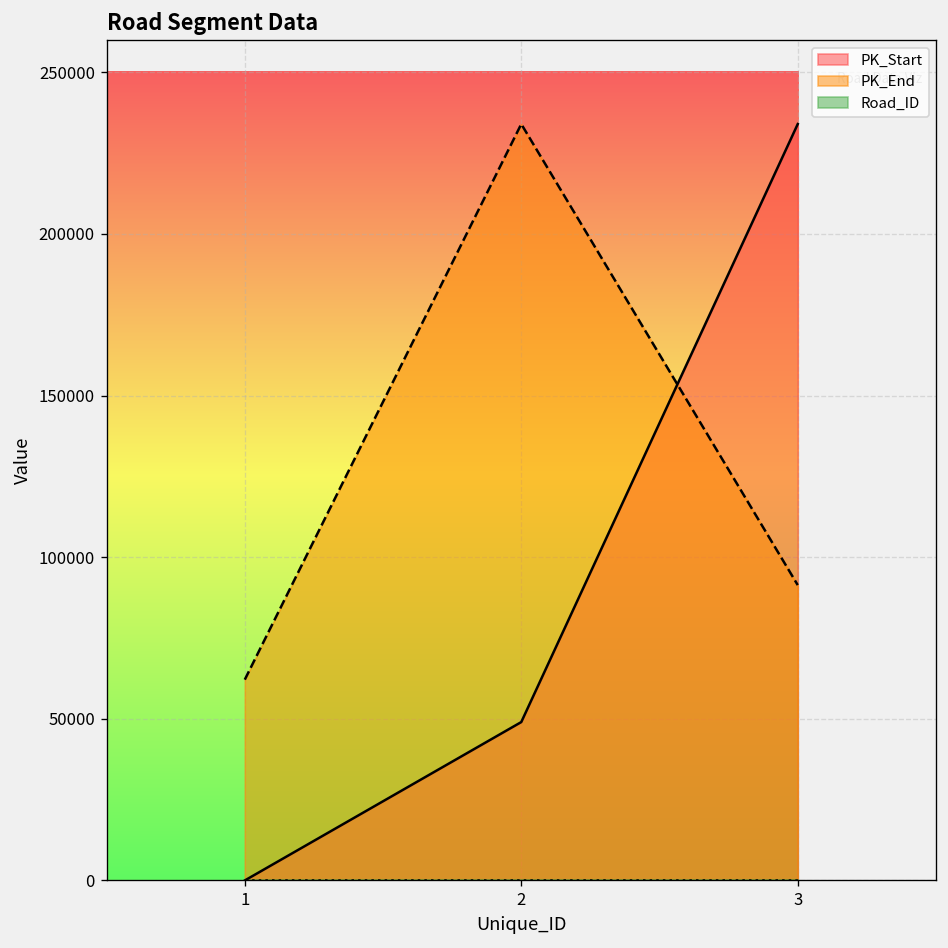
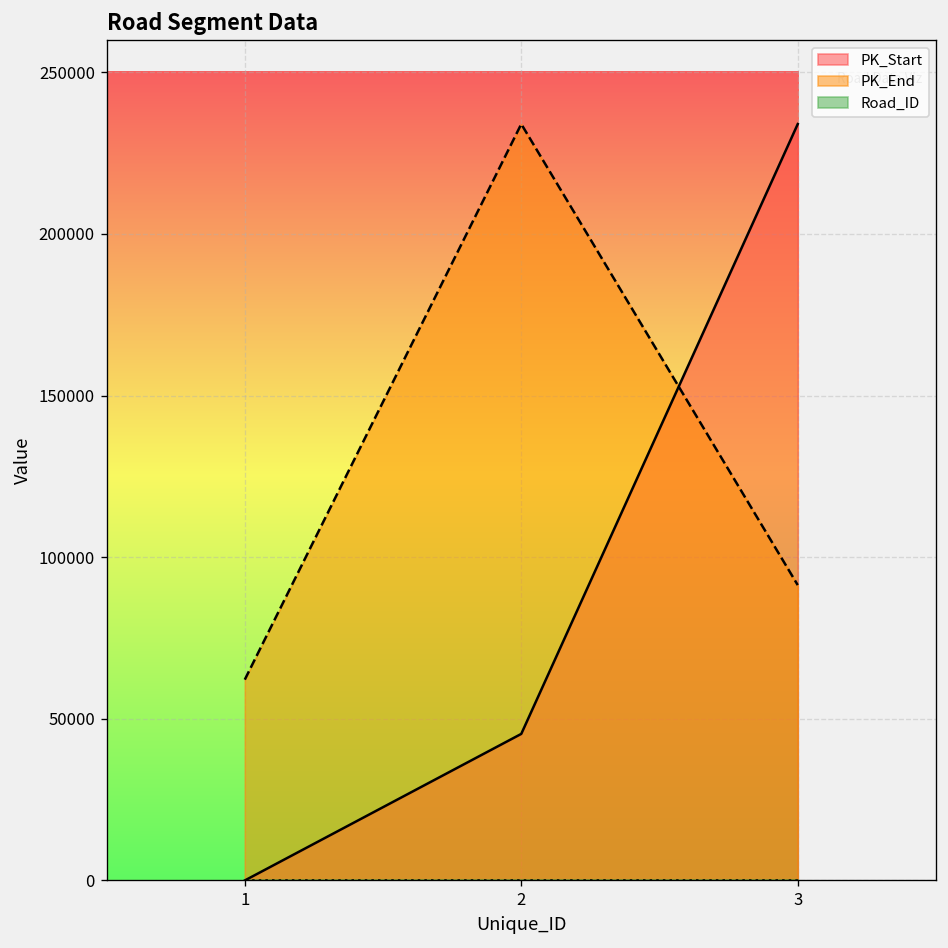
  {
    "PK_Start": {
-     "2": 49000,
+     "2": 45000,
      "3": 234000
    },
    "PK_End": {
      "1": 62000,
      "2": 234000,
      "3": 91000
    },
    "Road_ID": {
      "2": 0,
      "3": 0
    }
  }
